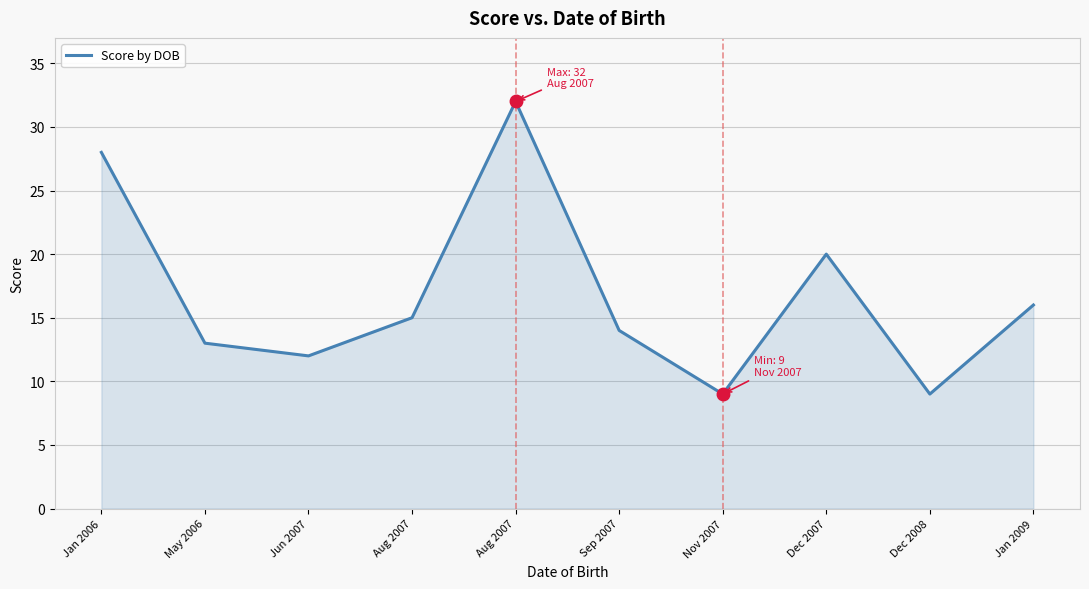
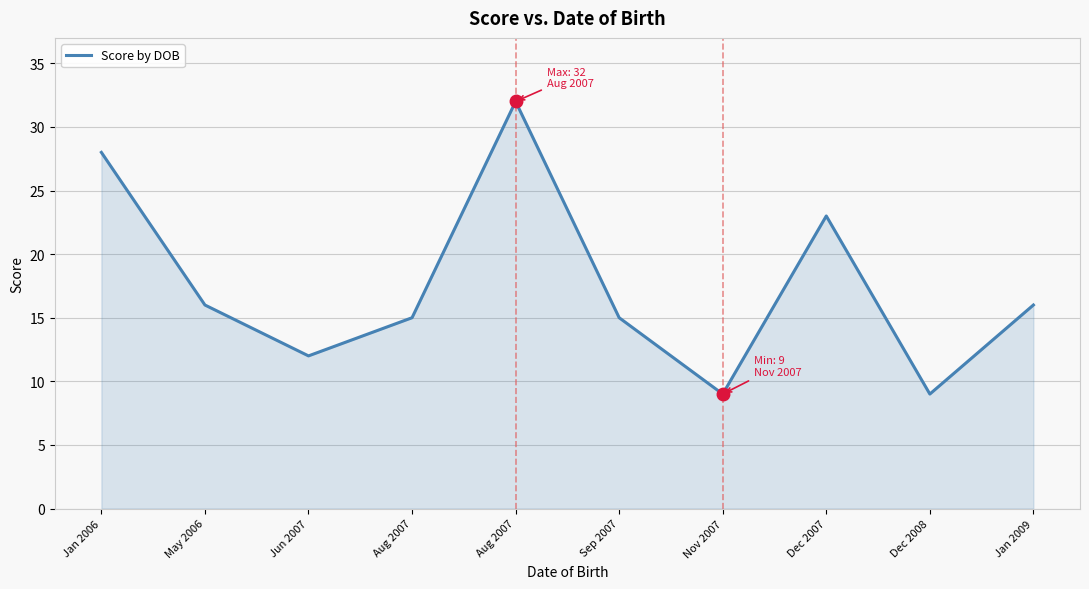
  {
    "Score by DOB": {
      "Jan 2006": 28,
-     "May 2006": 13,
+     "May 2006": 16,
      "Jun 2007": 12,
-     "Sep 2007": 14,
-     "Dec 2007": 20,
+     "Sep 2007": 15,
+     "Dec 2007": 23,
      "Dec 2008": 9,
      "Jan 2009": 16
    }
  }
